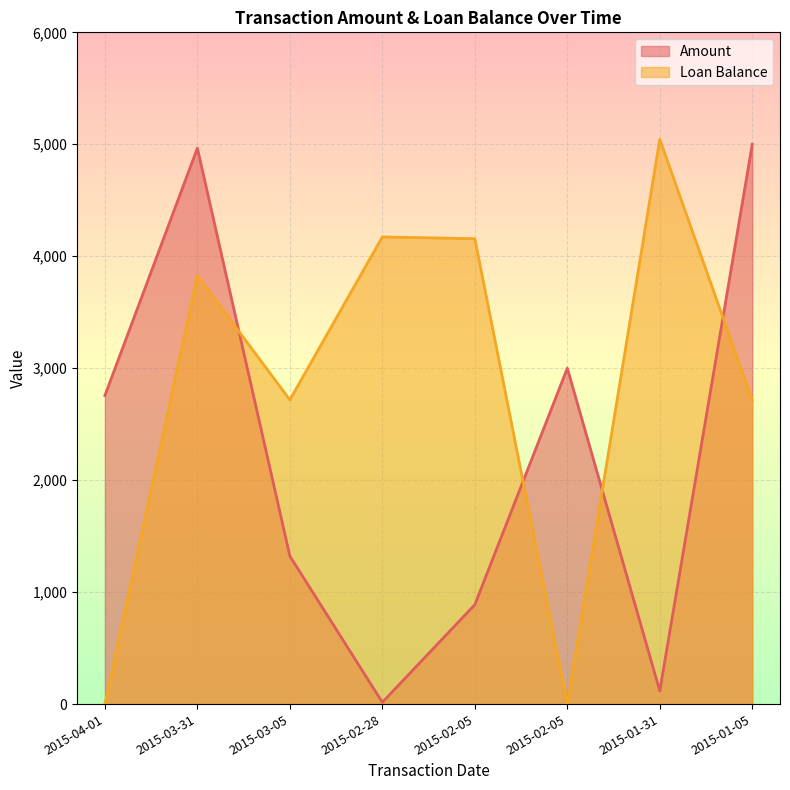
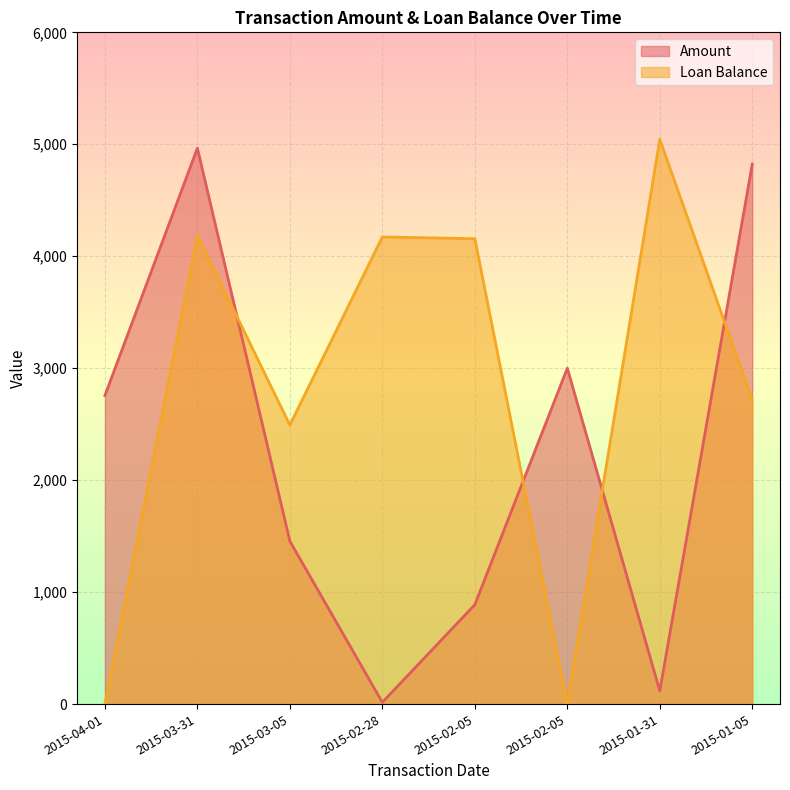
  {
    "Amount": {
      "2015-04-01": "2,760",
      "2015-03-31": "4,970",
-     "2015-03-05": "1,320",
+     "2015-03-05": "1,460",
      "2015-02-28": "20",
      "2015-01-31": "120",
-     "2015-01-05": "5,000"
+     "2015-01-05": "4,820"
    },
    "Loan Balance": {
      "2015-04-01": "0",
-     "2015-03-31": "3,830",
-     "2015-03-05": "2,720",
+     "2015-03-31": "4,180",
+     "2015-03-05": "2,490",
      "2015-02-28": "4,170",
      "2015-01-31": "5,040",
      "2015-01-05": "2,720"
    }
  }
